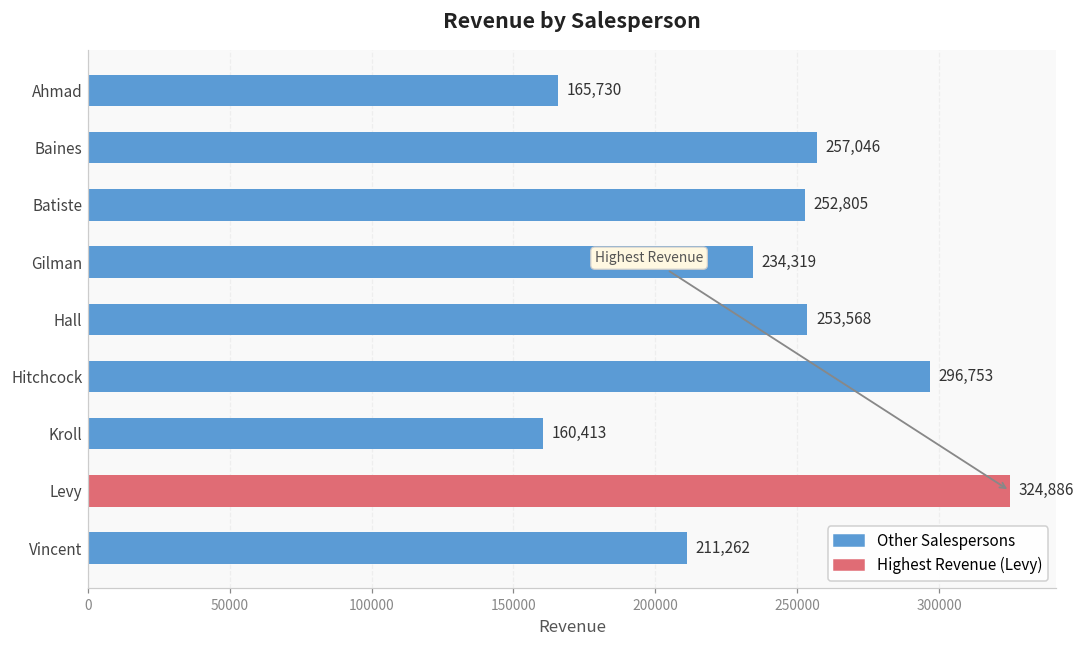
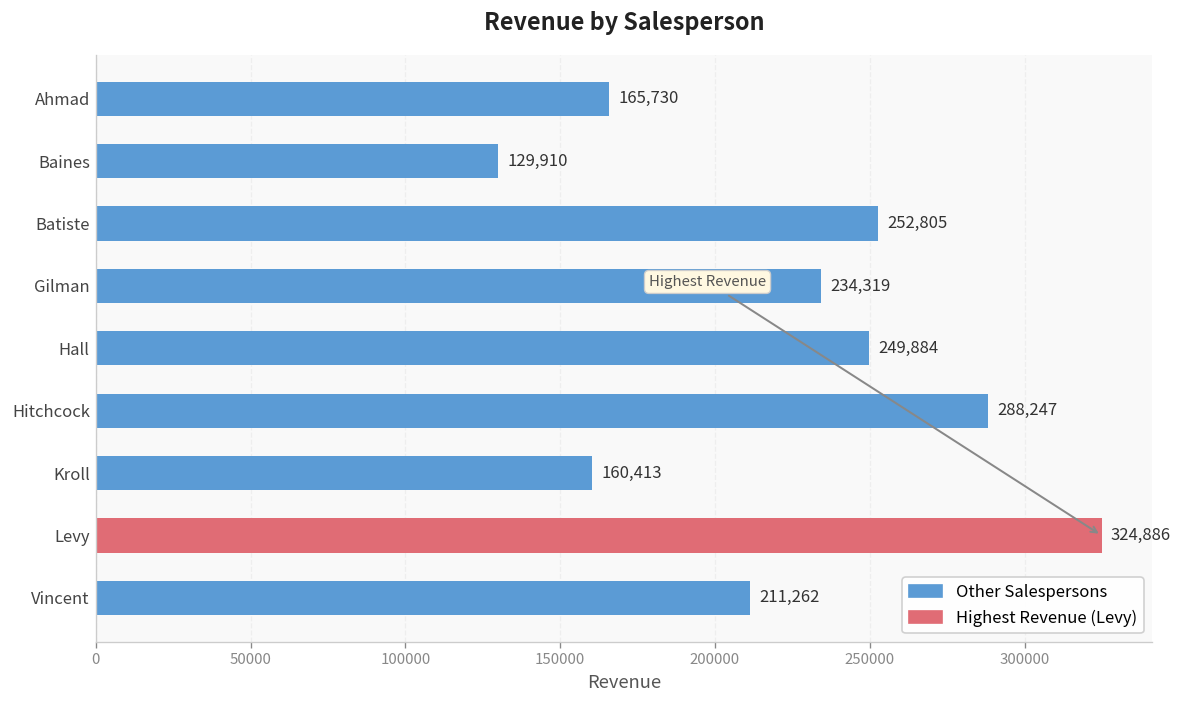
  {
    "Ahmad": "165,730",
-   "Baines": "257,046",
+   "Baines": "129,910",
    "Batiste": "252,805",
-   "Hall": "253,568",
-   "Hitchcock": "296,753",
+   "Hall": "249,884",
+   "Hitchcock": "288,247",
    "Levy": "324,886",
    "Vincent": "211,262"
  }
